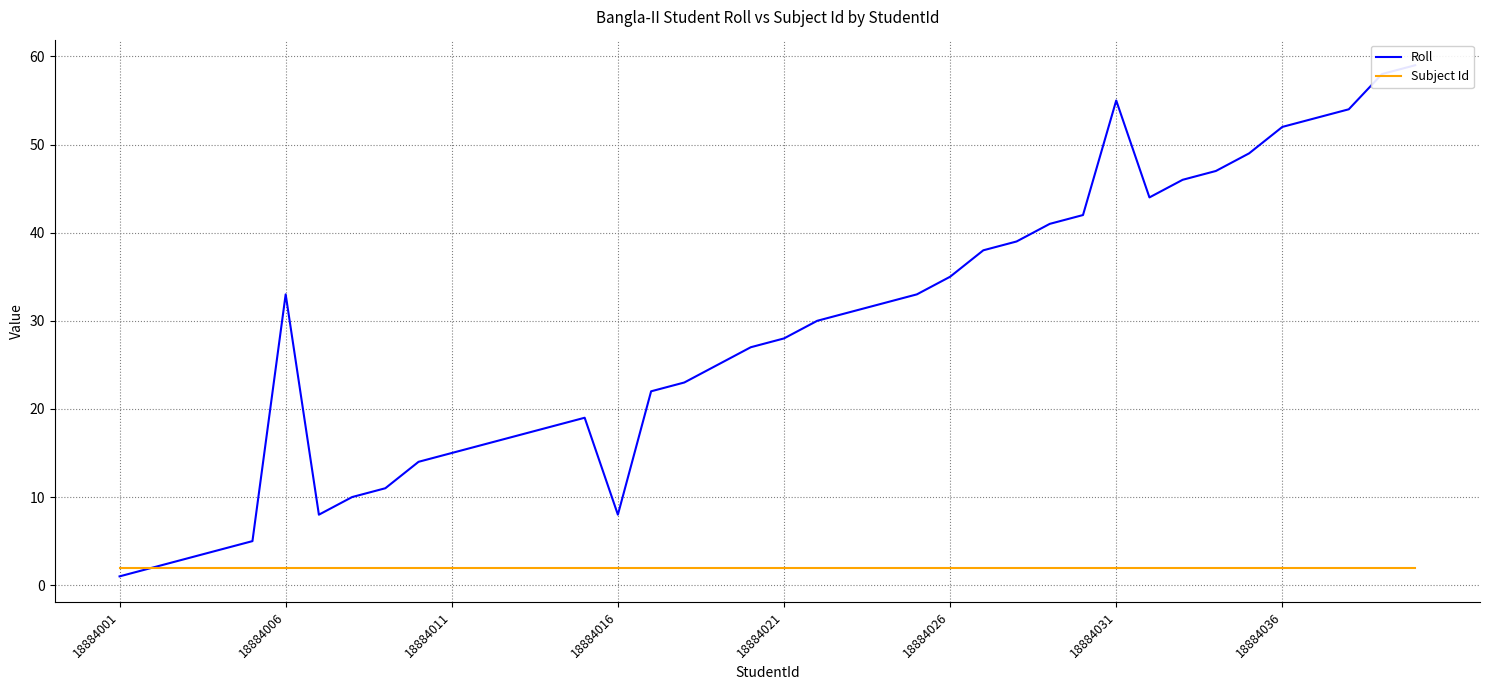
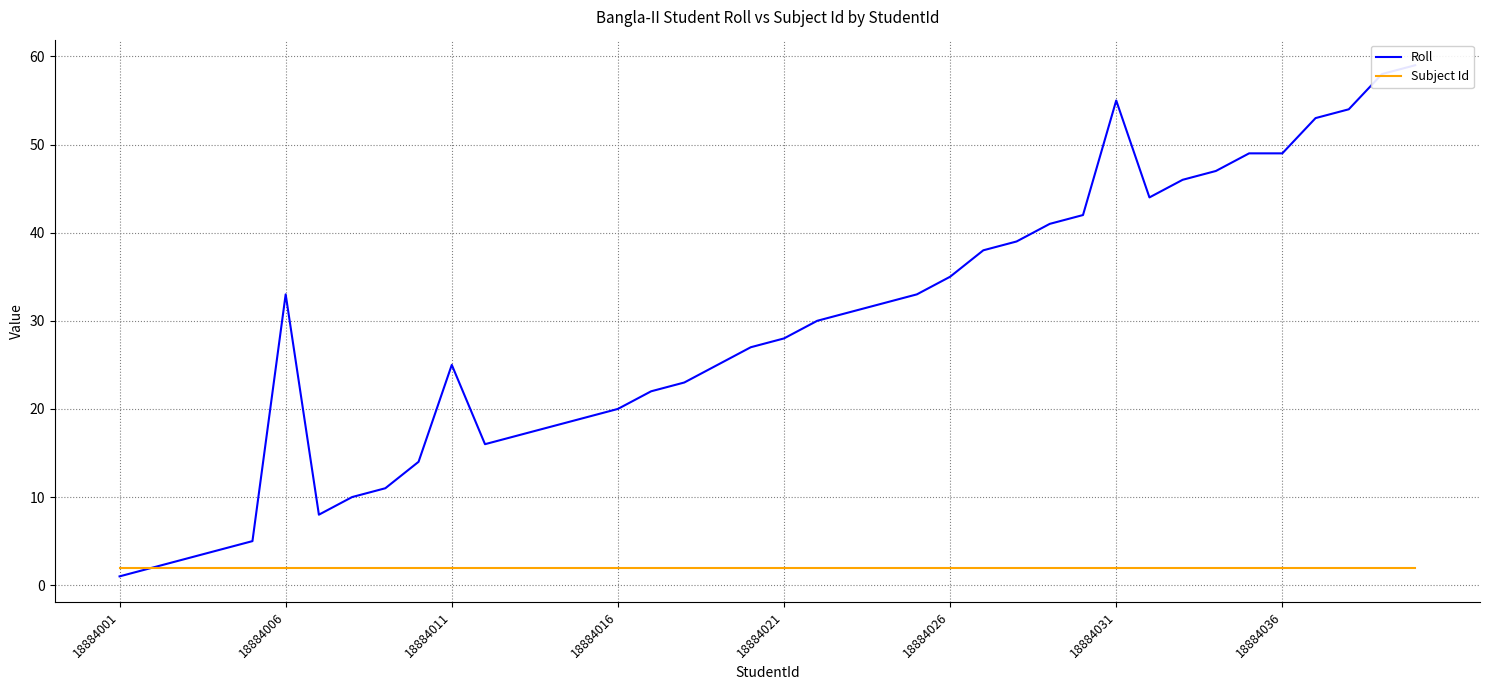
  {
    "Roll": {
      "18884001": 1,
      "18884006": 33,
-     "18884011": 15,
-     "18884016": 8,
+     "18884011": 25,
+     "18884016": 20,
      "18884021": 28,
      "18884026": 35,
      "18884031": 55,
-     "18884036": 52
+     "18884036": 49
    },
    "Subject Id": {
      "18884001": 2,
      "18884006": 2,
      "18884011": 2,
      "18884016": 2,
      "18884021": 2,
      "18884026": 2,
      "18884031": 2,
      "18884036": 2
    }
  }
